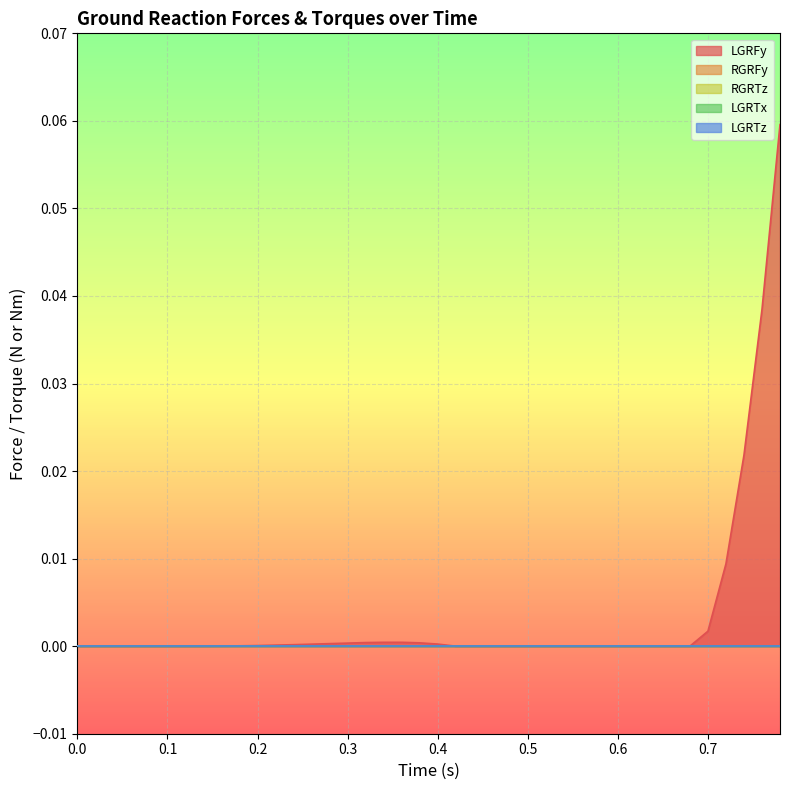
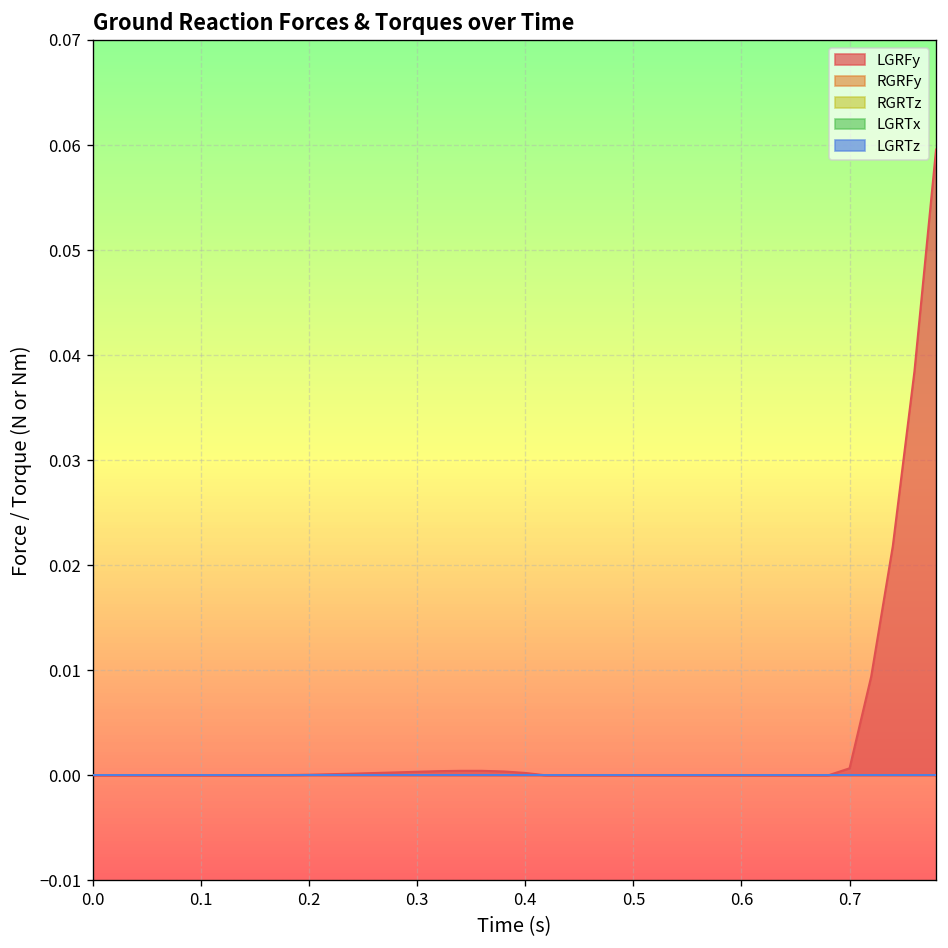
  {
    "LGRFy": {
      "0.3": 0.000,
-     "0.7": 0.002
+     "0.7": 0.001
    },
    "LGRTz": {
      "0.3": 0.000,
      "0.7": 0.000
    }
  }
